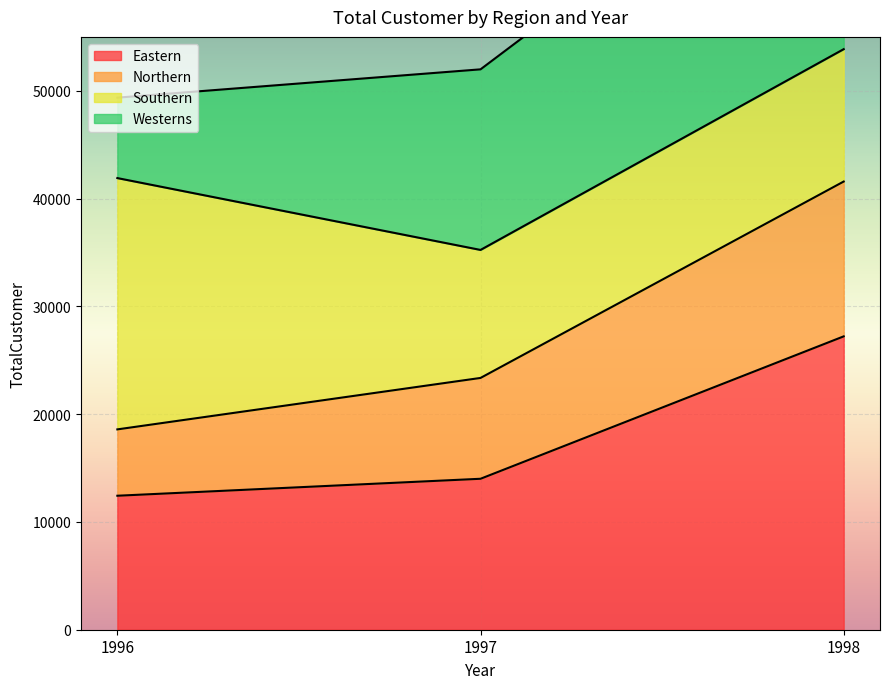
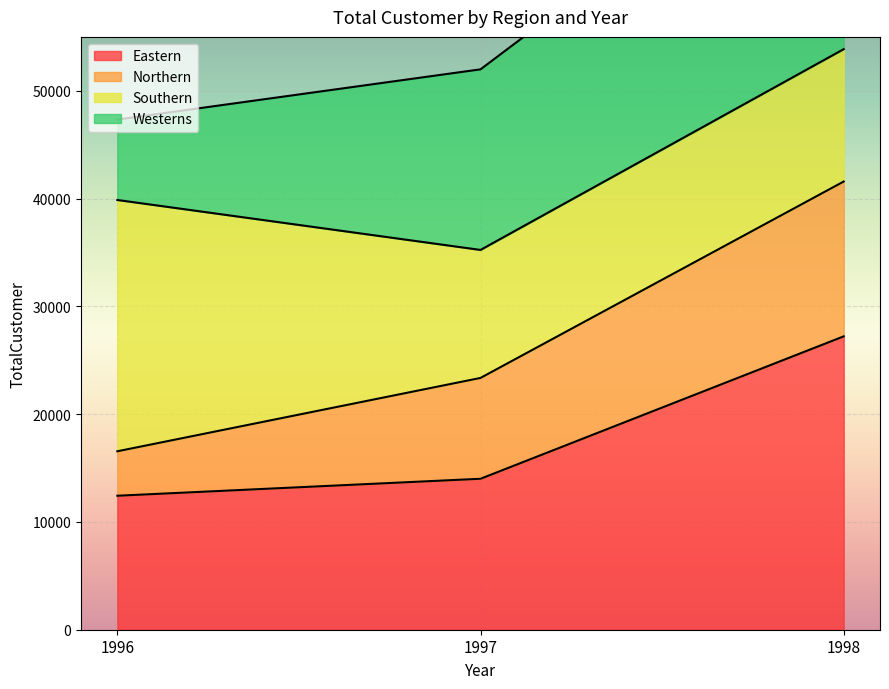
  {
    "Eastern": {
      "1996": 12400,
      "1997": 14000,
      "1998": 27200
    },
    "Northern": {
-     "1996": 6200,
+     "1996": 4100,
      "1997": 9400,
      "1998": 14400
    },
    "Southern": {
      "1996": 23300,
      "1997": 11900,
      "1998": 12300
    },
    "Westerns": {
      "1997": 16800
    }
  }
